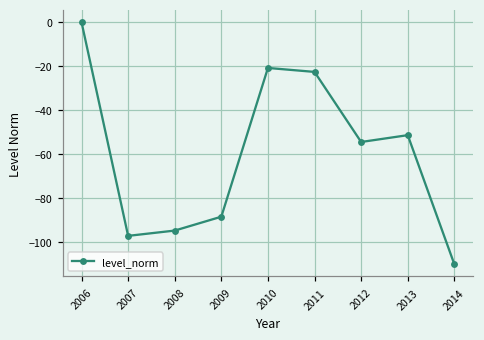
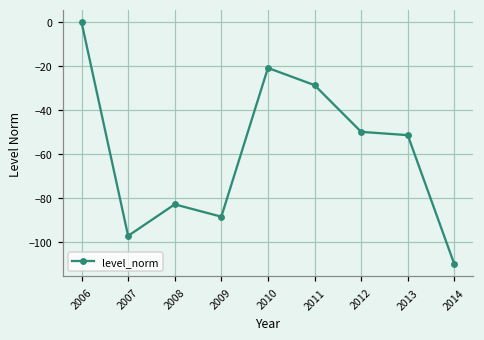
  {
    "2006": 0,
    "2007": -97,
-   "2008": -95,
+   "2008": -83,
    "2009": -88,
    "2010": -21,
-   "2011": -23,
-   "2012": -54,
+   "2011": -29,
+   "2012": -50,
    "2013": -51,
    "2014": -110
  }
